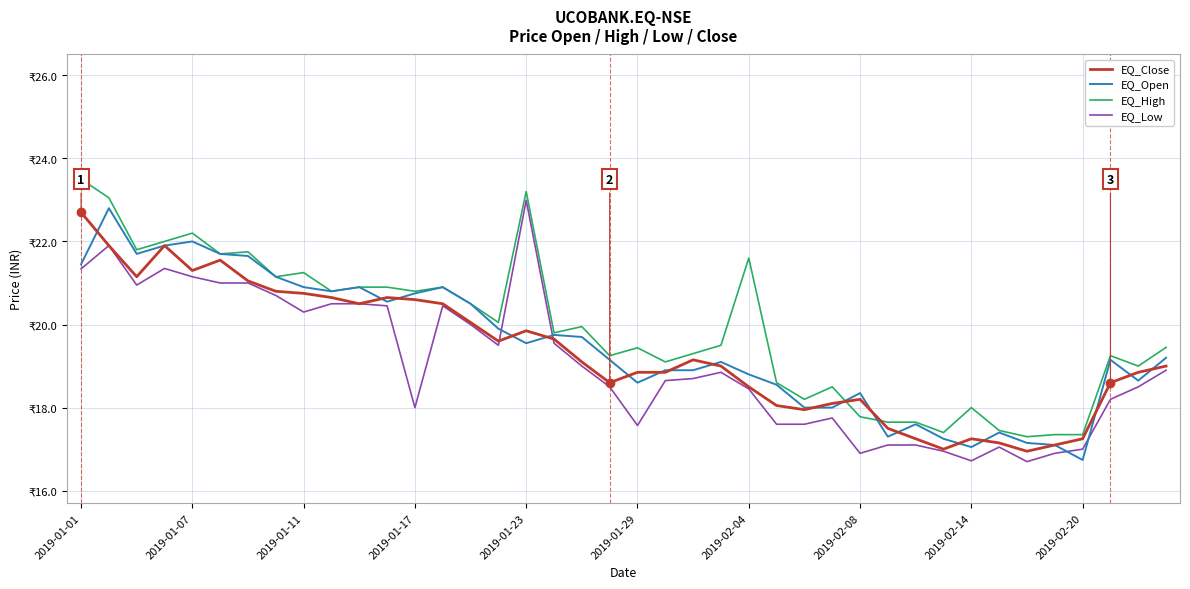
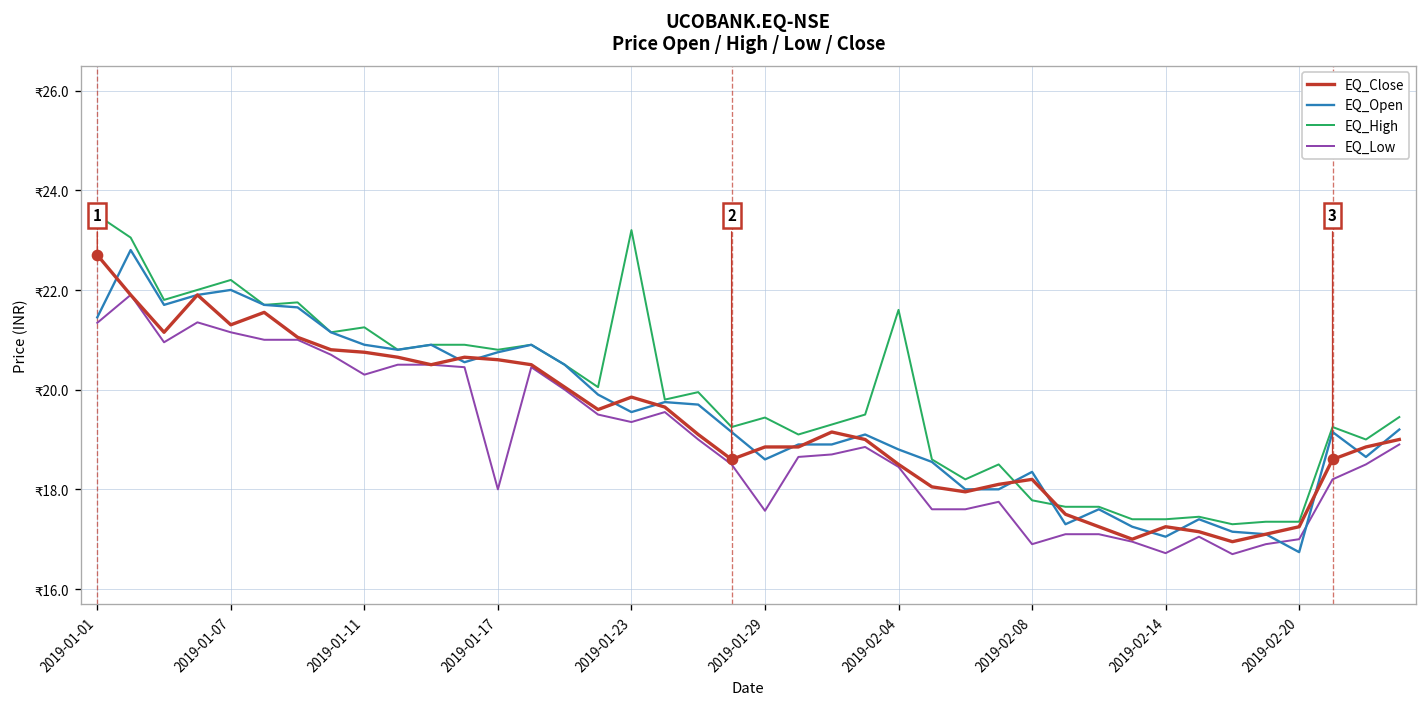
  {
    "EQ_Open": {
      "2019-01-01": "₹21.5",
      "2019-01-07": "₹22.0",
      "2019-01-11": "₹20.9",
      "2019-01-23": "₹19.6",
      "2019-01-29": "₹18.6",
      "2019-02-04": "₹18.8",
      "2019-02-08": "₹18.4",
      "2019-02-14": "₹17.1",
      "2019-02-20": "₹16.7"
    },
    "EQ_High": {
      "2019-01-07": "₹22.2",
      "2019-01-11": "₹21.3",
      "2019-01-23": "₹23.2",
      "2019-01-29": "₹19.4",
      "2019-02-04": "₹21.6",
      "2019-02-08": "₹17.8",
-     "2019-02-14": "₹18.0",
+     "2019-02-14": "₹17.4",
      "2019-02-20": "₹17.4"
    },
    "EQ_Low": {
      "2019-01-01": "₹21.3",
      "2019-01-07": "₹21.2",
      "2019-01-11": "₹20.3",
      "2019-01-17": "₹18.0",
-     "2019-01-23": "₹23.0",
+     "2019-01-23": "₹19.4",
      "2019-01-29": "₹17.6",
      "2019-02-08": "₹16.9",
      "2019-02-14": "₹16.7",
      "2019-02-20": "₹17.0"
    }
  }
